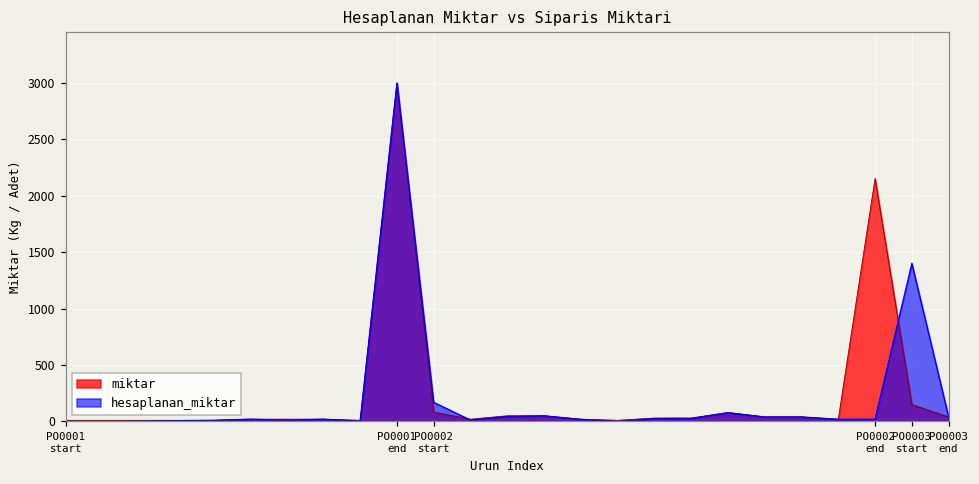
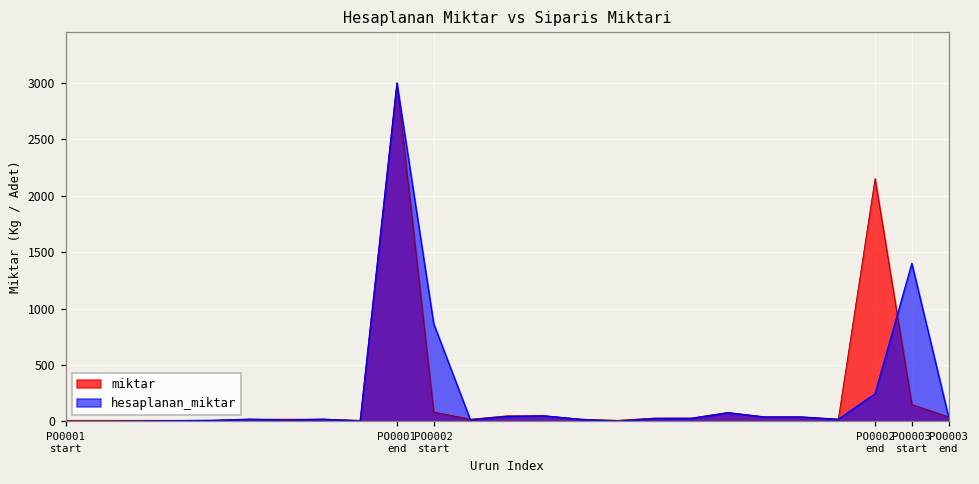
  {
    "miktar": {
      "PO0002 start": 80,
      "PO0002 end": 2150,
      "PO0003 start": 150
    },
    "hesaplanan_miktar": {
-     "PO0002 start": 170,
-     "PO0002 end": 20,
+     "PO0002 start": 870,
+     "PO0002 end": 250,
      "PO0003 start": 1400
    }
  }
